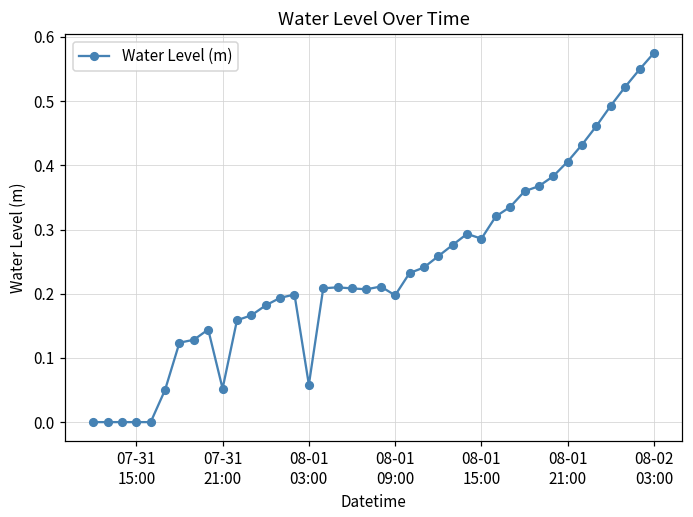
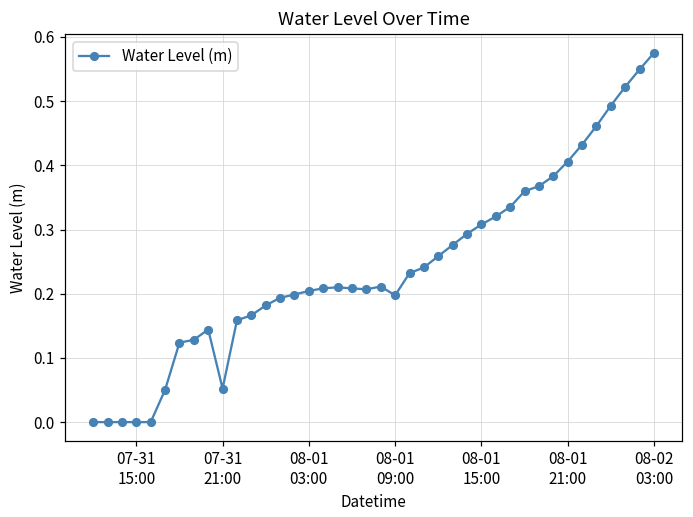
  {
    "07-31 15:00": 0.00,
    "07-31 21:00": 0.05,
-   "08-01 03:00": 0.06,
+   "08-01 03:00": 0.20,
    "08-01 09:00": 0.20,
-   "08-01 15:00": 0.29,
+   "08-01 15:00": 0.31,
    "08-01 21:00": 0.41,
    "08-02 03:00": 0.58
  }
